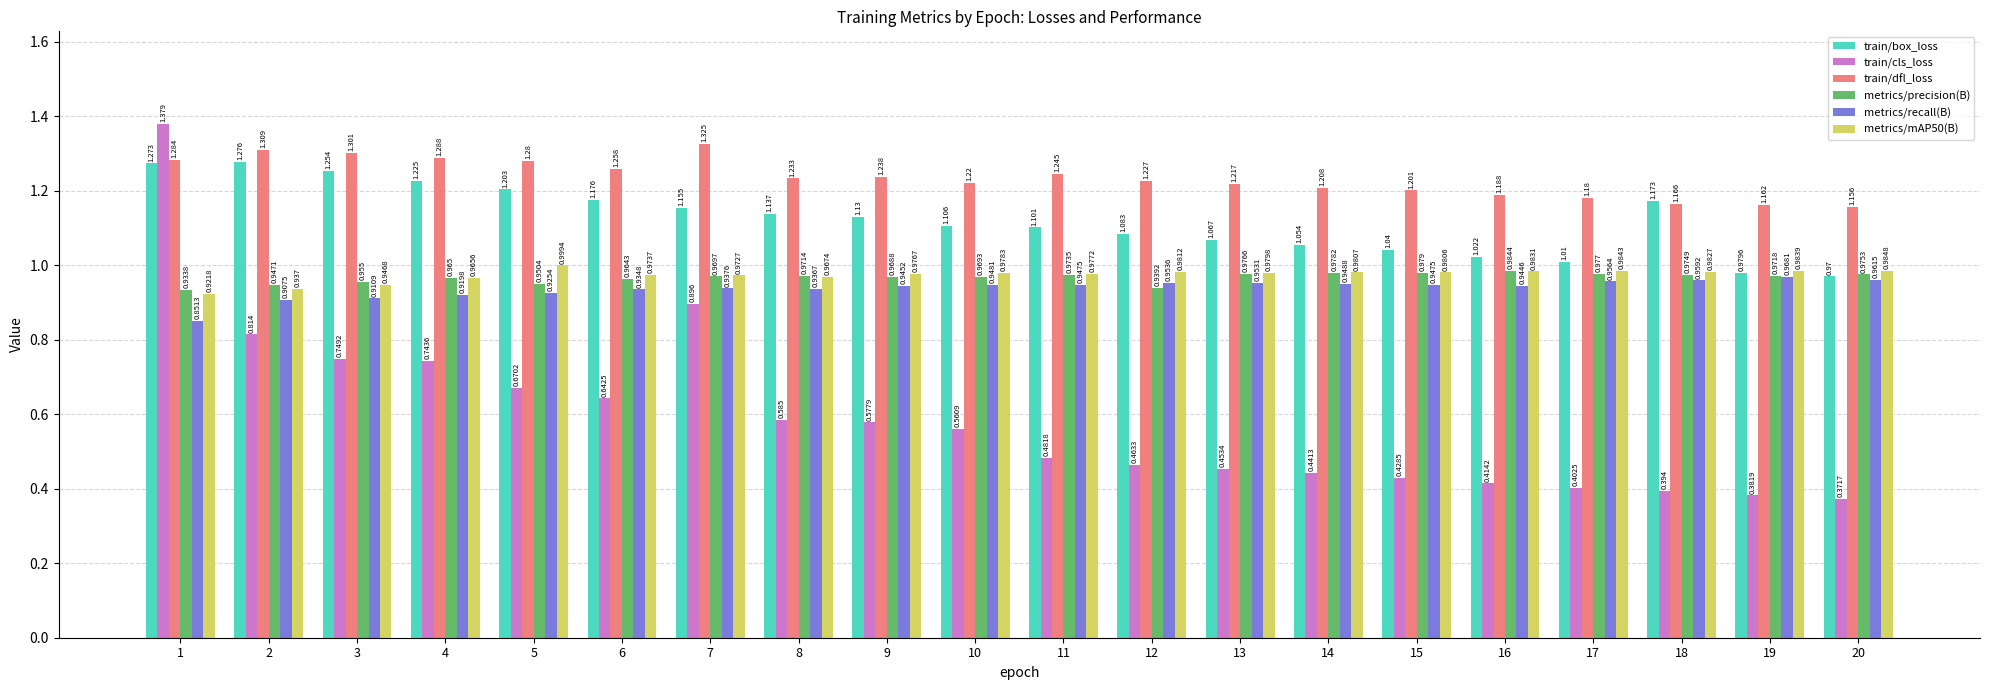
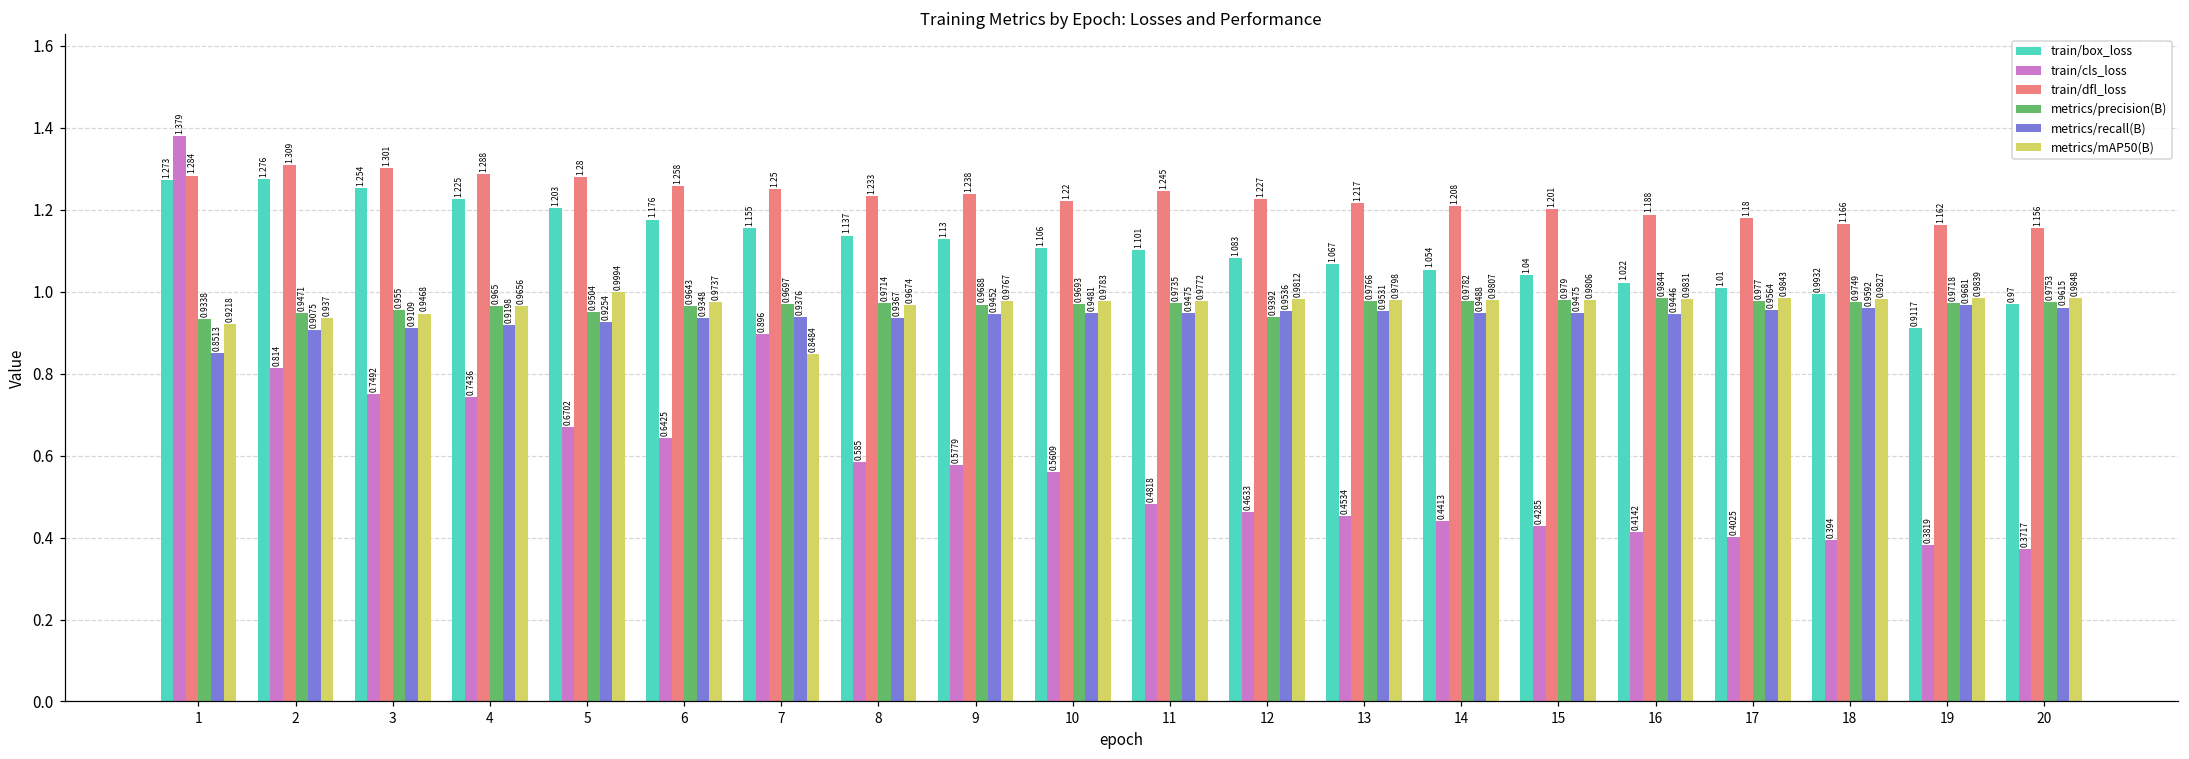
  {
    "train/box_loss": {
      "1": 1.273,
      "2": 1.276,
      "3": 1.254,
      "4": 1.225,
      "5": 1.203,
      "6": 1.176,
      "7": 1.155,
      "8": 1.137,
      "9": 1.13,
      "10": 1.106,
      "11": 1.101,
      "12": 1.083,
      "13": 1.067,
      "14": 1.054,
      "15": 1.04,
      "16": 1.022,
      "17": 1.01,
-     "18": 1.173,
-     "19": 0.9796,
+     "18": 0.9932,
+     "19": 0.9117,
      "20": 0.97
    },
    "train/cls_loss": {
      "1": 1.379,
      "2": 0.814,
      "3": 0.7492,
      "4": 0.7436,
      "5": 0.6702,
      "6": 0.6425,
      "7": 0.896,
      "8": 0.585,
      "9": 0.5779,
      "10": 0.5609,
      "11": 0.4818,
      "12": 0.4633,
      "13": 0.4534,
      "14": 0.4413,
      "15": 0.4285,
      "16": 0.4142,
      "17": 0.4025,
      "18": 0.394,
      "19": 0.3819,
      "20": 0.3717
    },
    "train/dfl_loss": {
      "1": 1.284,
      "2": 1.309,
      "3": 1.301,
      "4": 1.288,
      "5": 1.28,
      "6": 1.258,
-     "7": 1.325,
+     "7": 1.25,
      "8": 1.233,
      "9": 1.238,
      "10": 1.22,
      "11": 1.245,
      "12": 1.227,
      "13": 1.217,
      "14": 1.208,
      "15": 1.201,
      "16": 1.188,
      "17": 1.18,
      "18": 1.166,
      "19": 1.162,
      "20": 1.156
    },
    "metrics/precision(B)": {
      "1": 0.9338,
      "2": 0.9471,
      "3": 0.955,
      "4": 0.965,
      "5": 0.9504,
      "6": 0.9643,
      "7": 0.9697,
      "8": 0.9714,
      "9": 0.9688,
      "10": 0.9693,
      "11": 0.9735,
      "12": 0.9392,
      "13": 0.9766,
      "14": 0.9782,
      "15": 0.979,
      "16": 0.9844,
      "17": 0.977,
      "18": 0.9749,
      "19": 0.9718,
      "20": 0.9753
    },
    "metrics/recall(B)": {
      "1": 0.8513,
      "2": 0.9075,
      "3": 0.9109,
      "4": 0.9198,
      "5": 0.9254,
      "6": 0.9348,
      "7": 0.9376,
      "8": 0.9367,
      "9": 0.9452,
      "10": 0.9481,
      "11": 0.9475,
      "12": 0.9536,
      "13": 0.9531,
      "14": 0.9488,
      "15": 0.9475,
      "16": 0.9446,
      "17": 0.9564,
      "18": 0.9592,
      "19": 0.9681,
      "20": 0.9615
    },
    "metrics/mAP50(B)": {
      "1": 0.9218,
      "2": 0.937,
      "3": 0.9468,
      "4": 0.9656,
      "5": 0.9994,
      "6": 0.9737,
-     "7": 0.9727,
+     "7": 0.8484,
      "8": 0.9674,
      "9": 0.9767,
      "10": 0.9783,
      "11": 0.9772,
      "12": 0.9812,
      "13": 0.9798,
      "14": 0.9807,
      "15": 0.9806,
      "16": 0.9831,
      "17": 0.9843,
      "18": 0.9827,
      "19": 0.9839,
      "20": 0.9848
    }
  }
